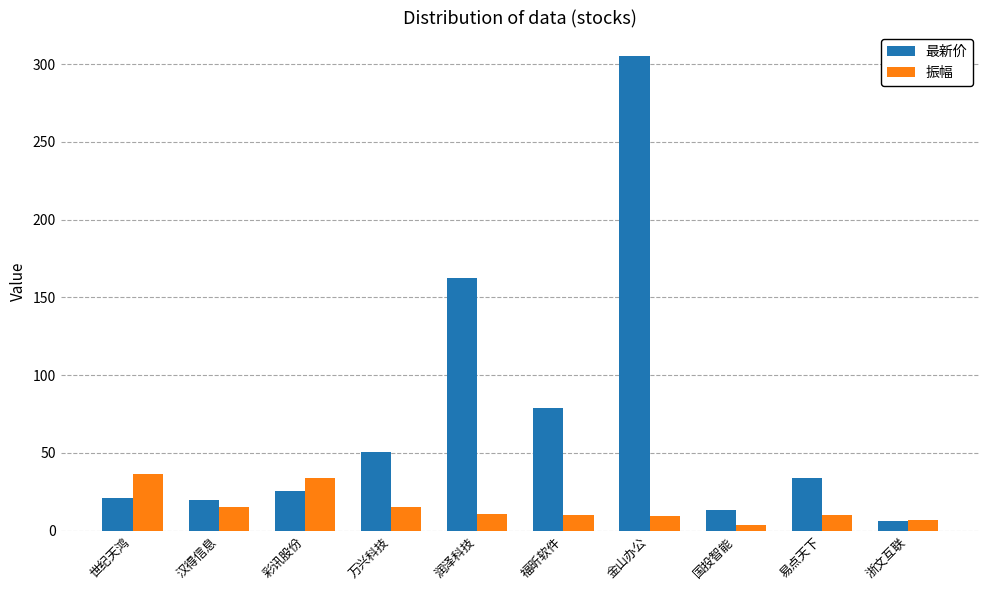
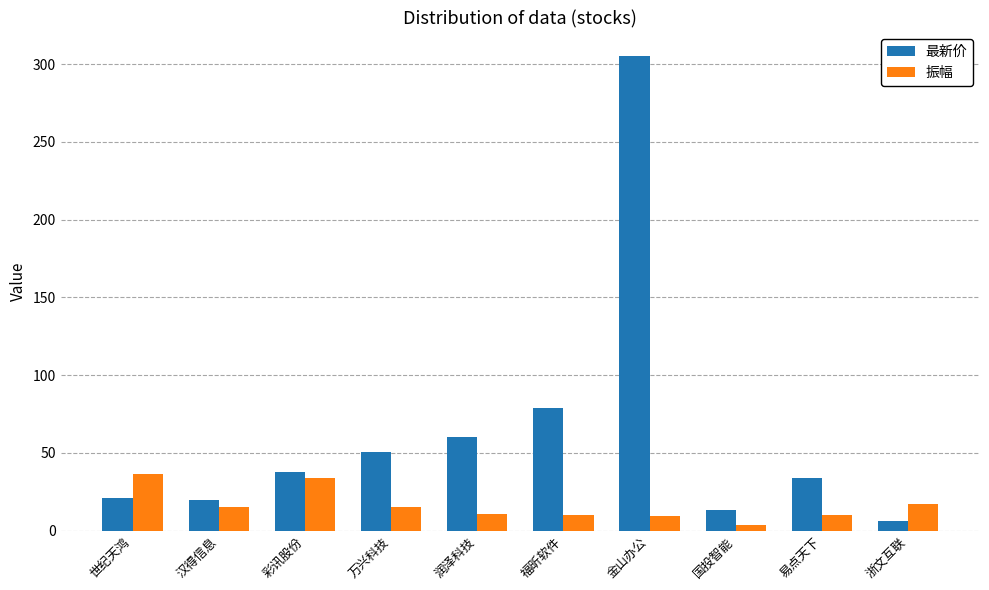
  {
    "最新价": {
      "世纪天鸿": 21,
      "汉得信息": 20,
-     "彩讯股份": 26,
+     "彩讯股份": 37,
      "万兴科技": 50,
-     "润泽科技": 163,
+     "润泽科技": 60,
      "福昕软件": 79,
      "金山办公": 305,
      "国投智能": 13,
      "易点天下": 34,
      "浙文互联": 6
    },
    "振幅": {
      "世纪天鸿": 37,
      "汉得信息": 15,
      "彩讯股份": 34,
      "万兴科技": 15,
      "润泽科技": 10,
      "福昕软件": 10,
      "金山办公": 9,
      "国投智能": 4,
      "易点天下": 10,
-     "浙文互联": 7
+     "浙文互联": 17
    }
  }
